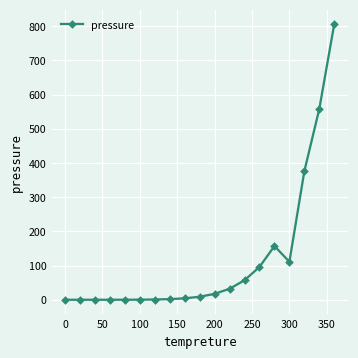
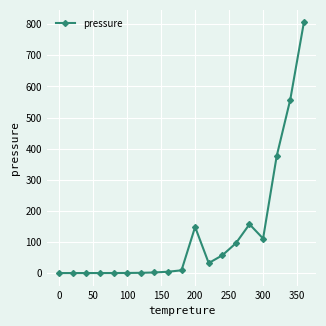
  {
    "0": 0,
    "100": 0,
-   "200": 20,
+   "200": 150,
    "300": 110
  }
